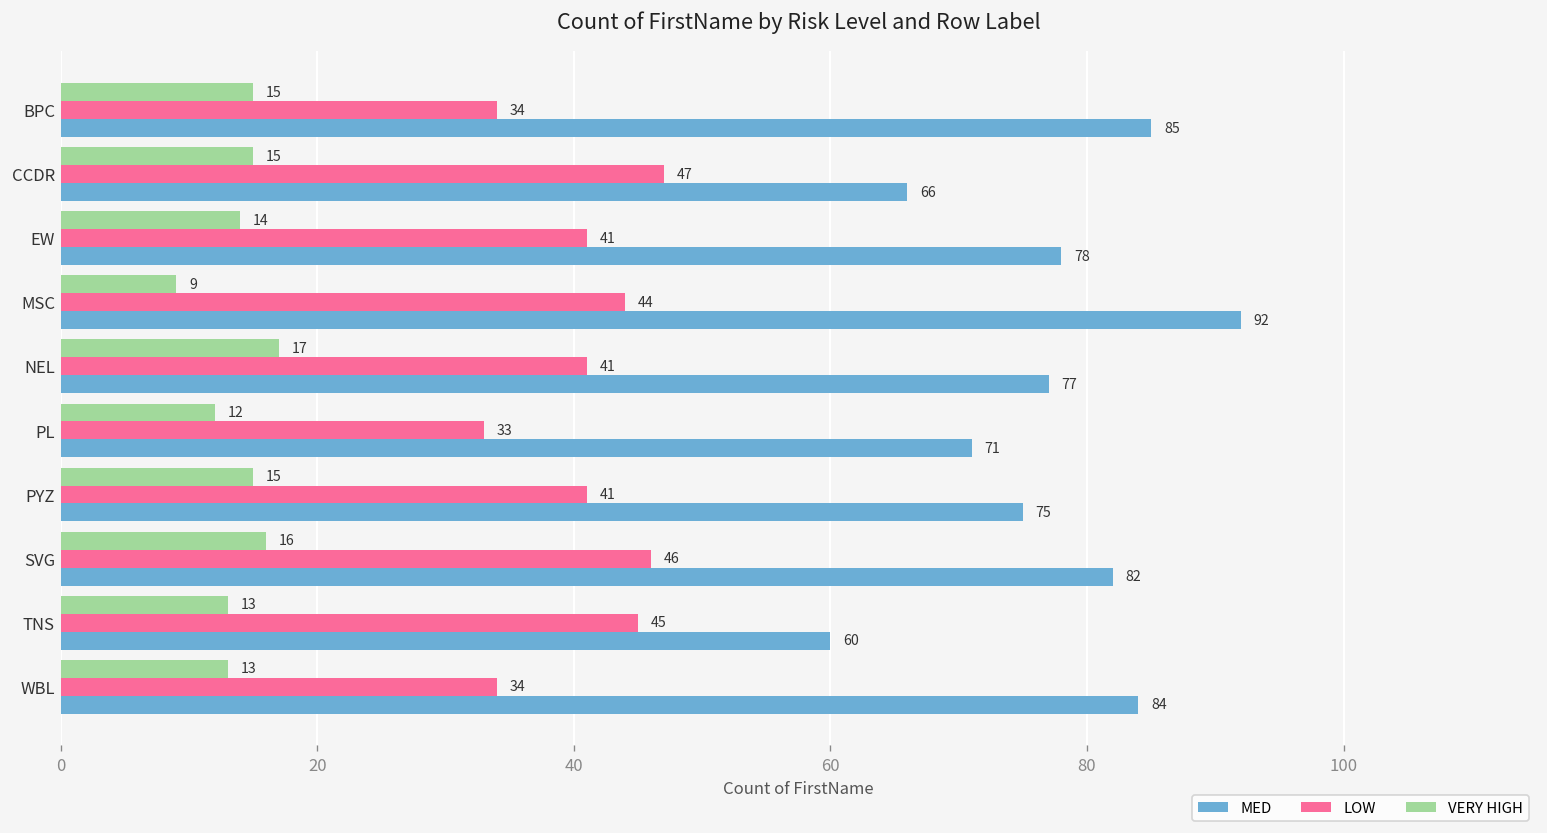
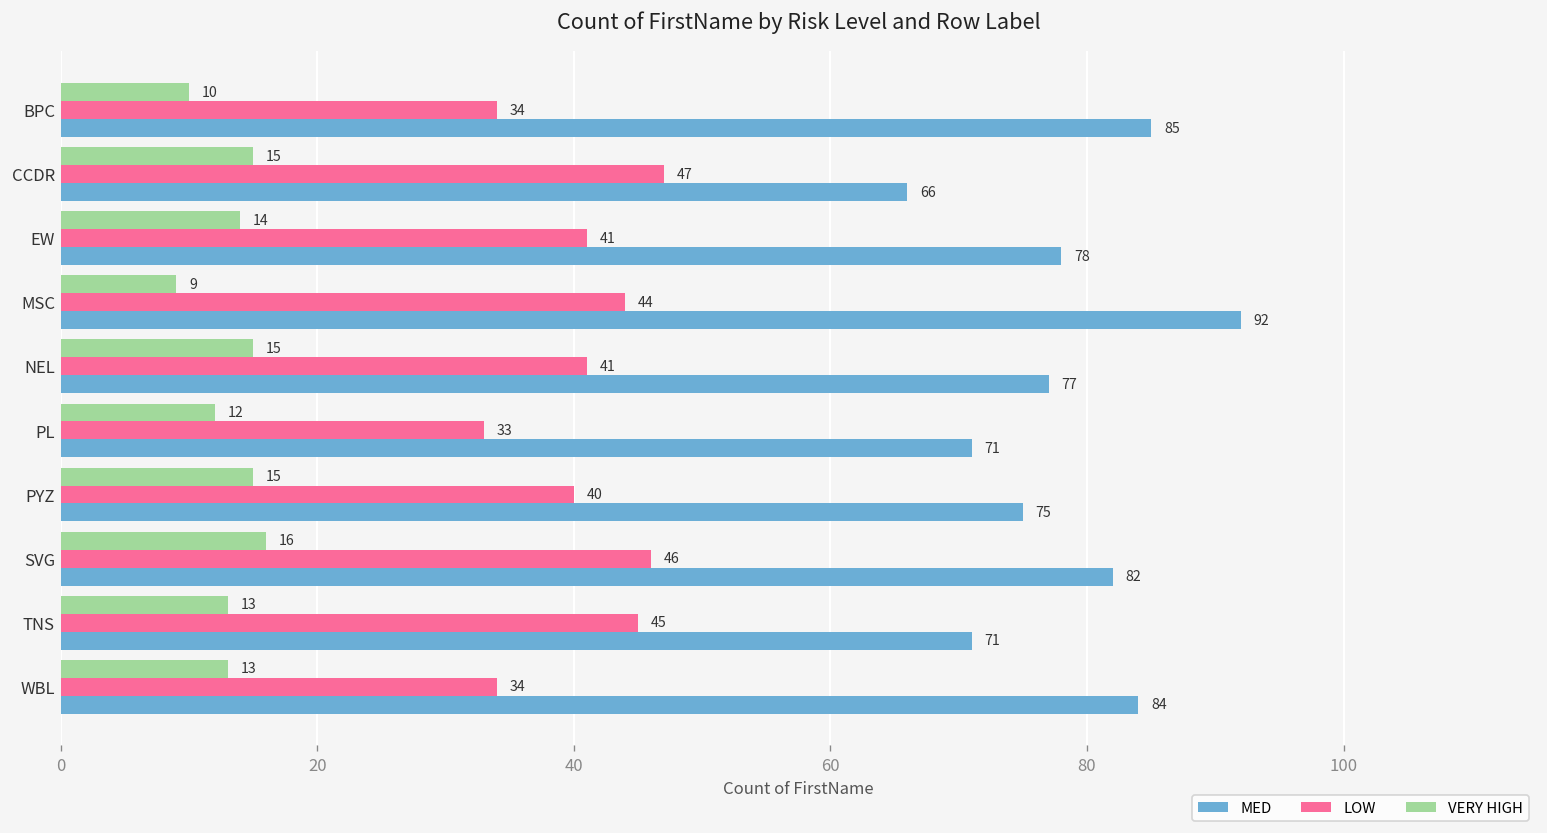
  {
    "MED": {
      "BPC": 85,
      "CCDR": 66,
      "EW": 78,
      "MSC": 92,
      "NEL": 77,
      "PL": 71,
      "PYZ": 75,
      "SVG": 82,
-     "TNS": 60,
+     "TNS": 71,
      "WBL": 84
    },
    "LOW": {
      "BPC": 34,
      "CCDR": 47,
      "EW": 41,
      "MSC": 44,
      "NEL": 41,
      "PL": 33,
-     "PYZ": 41,
+     "PYZ": 40,
      "SVG": 46,
      "TNS": 45,
      "WBL": 34
    },
    "VERY HIGH": {
-     "BPC": 15,
+     "BPC": 10,
      "CCDR": 15,
      "EW": 14,
      "MSC": 9,
-     "NEL": 17,
+     "NEL": 15,
      "PL": 12,
      "PYZ": 15,
      "SVG": 16,
      "TNS": 13,
      "WBL": 13
    }
  }
